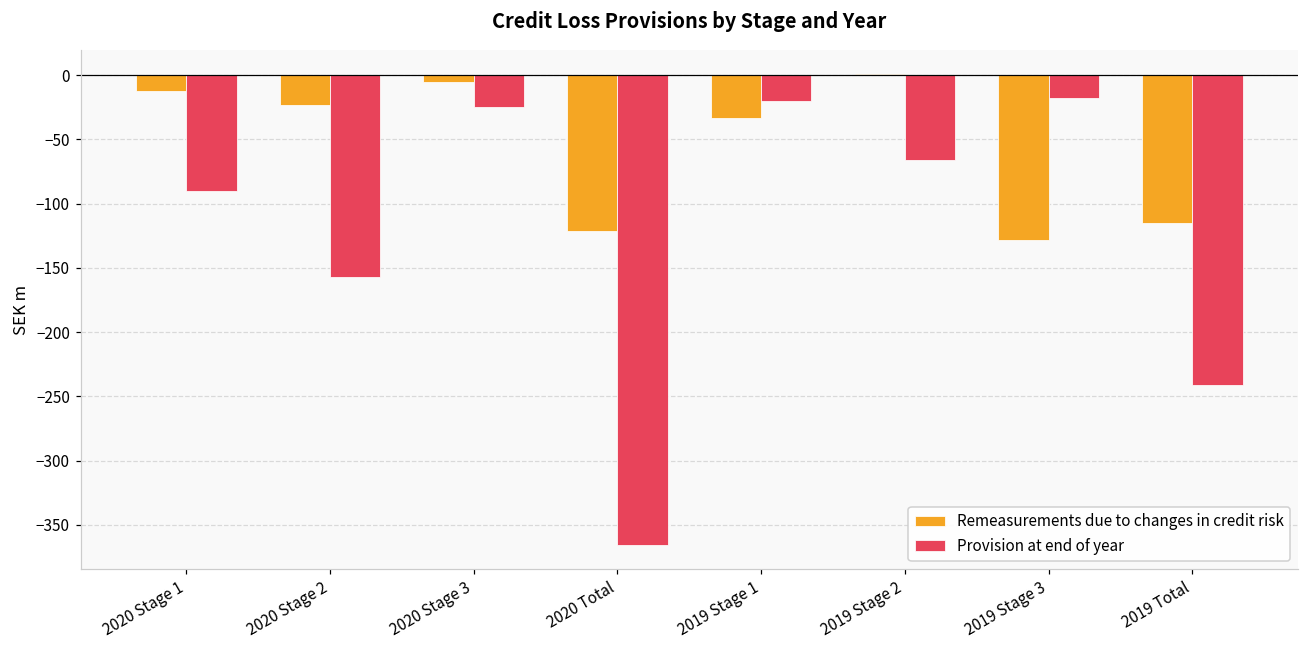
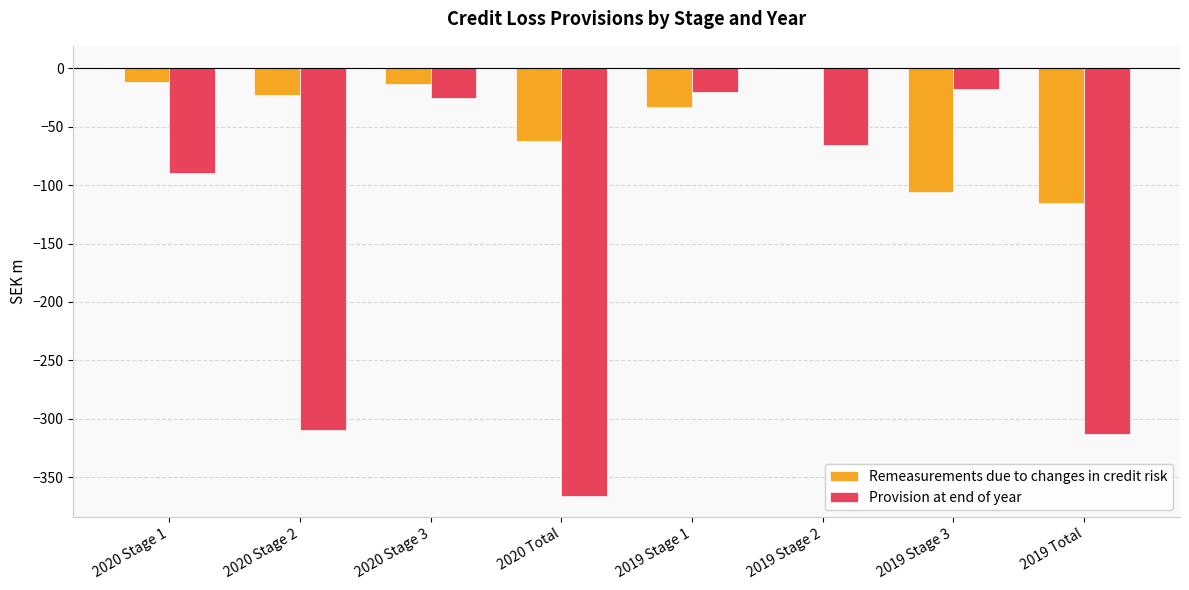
  {
    "Remeasurements due to changes in credit risk": {
      "2020 Stage 1": -12,
      "2020 Stage 2": -23,
-     "2020 Stage 3": -5,
-     "2020 Total": -121,
+     "2020 Stage 3": -13,
+     "2020 Total": -62,
      "2019 Stage 1": -33,
-     "2019 Stage 3": -128,
+     "2019 Stage 3": -106,
      "2019 Total": -115
    },
    "Provision at end of year": {
      "2020 Stage 1": -90,
-     "2020 Stage 2": -157,
+     "2020 Stage 2": -310,
      "2020 Stage 3": -25,
      "2020 Total": -366,
      "2019 Stage 1": -20,
      "2019 Stage 2": -66,
      "2019 Stage 3": -18,
-     "2019 Total": -241
+     "2019 Total": -313
    }
  }
